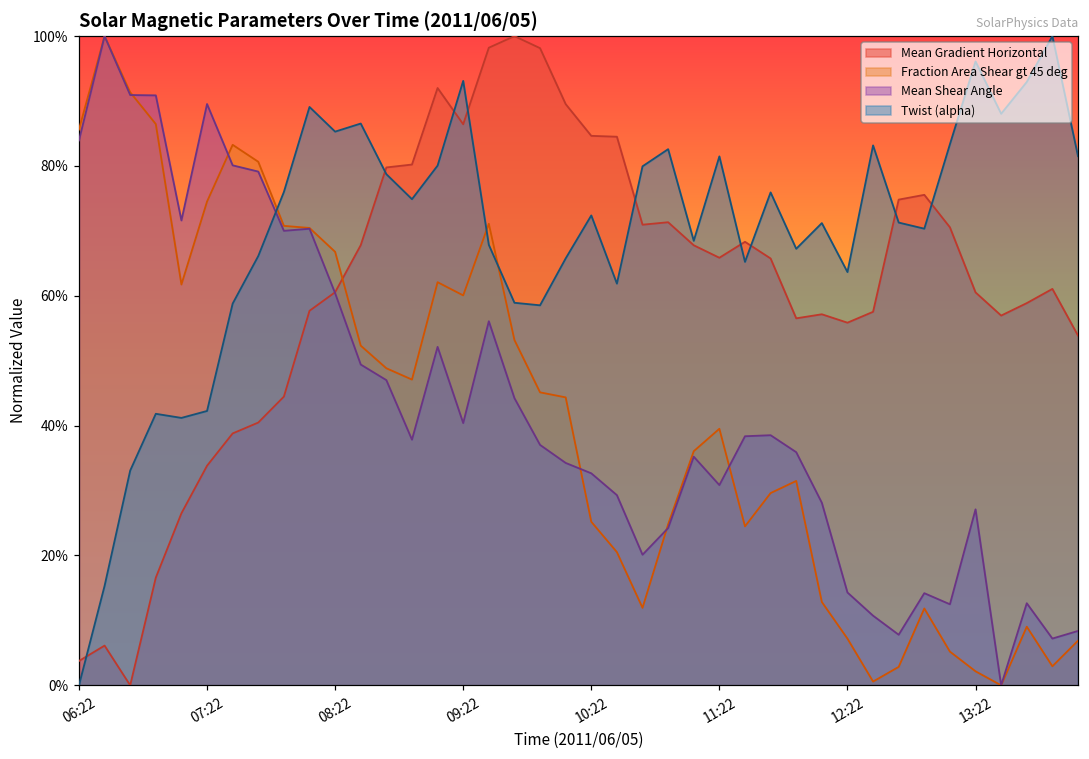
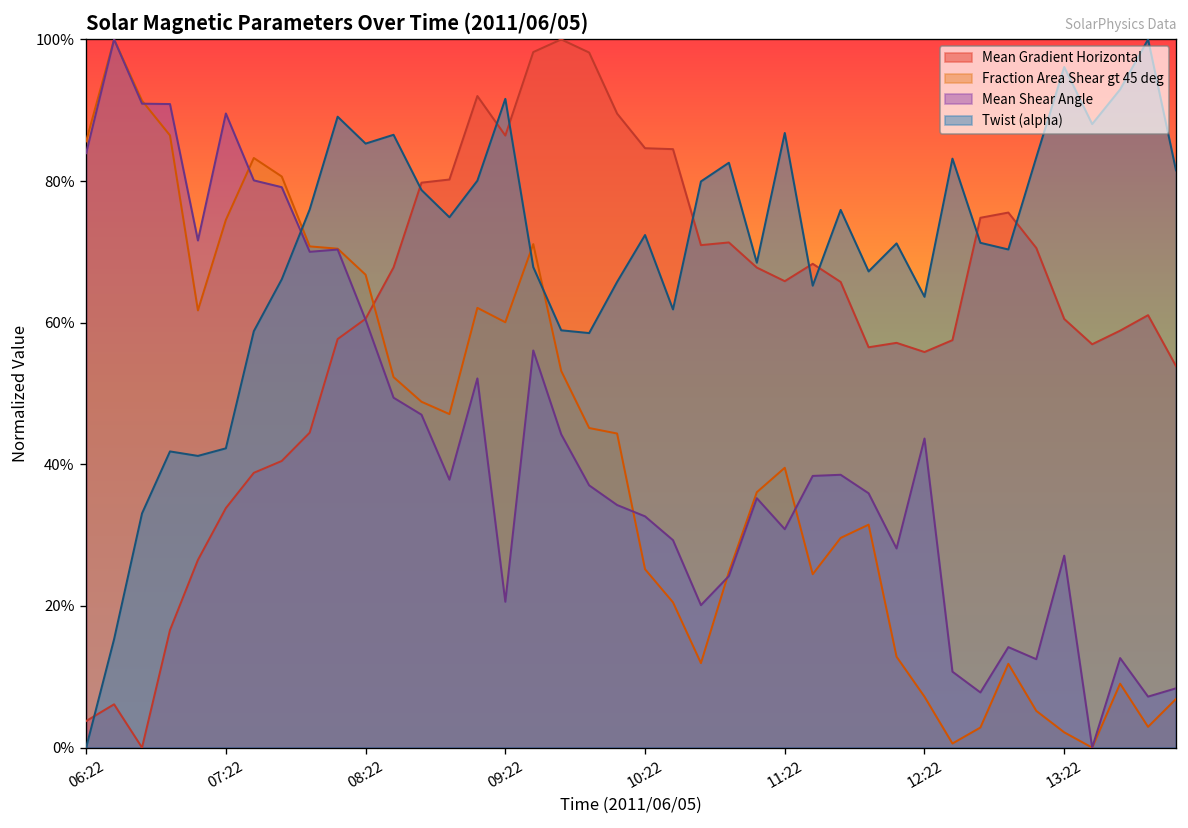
  {
    "Mean Shear Angle": {
      "06:22": "84%",
      "07:22": "90%",
-     "09:22": "40%",
+     "09:22": "21%",
      "10:22": "33%",
      "11:22": "31%",
-     "12:22": "14%",
+     "12:22": "44%",
      "13:22": "27%"
    },
    "Twist (alpha)": {
      "06:22": "0%",
      "07:22": "42%",
      "08:22": "85%",
-     "09:22": "93%",
+     "09:22": "92%",
      "10:22": "72%",
-     "11:22": "81%",
+     "11:22": "87%",
      "12:22": "64%"
    }
  }
